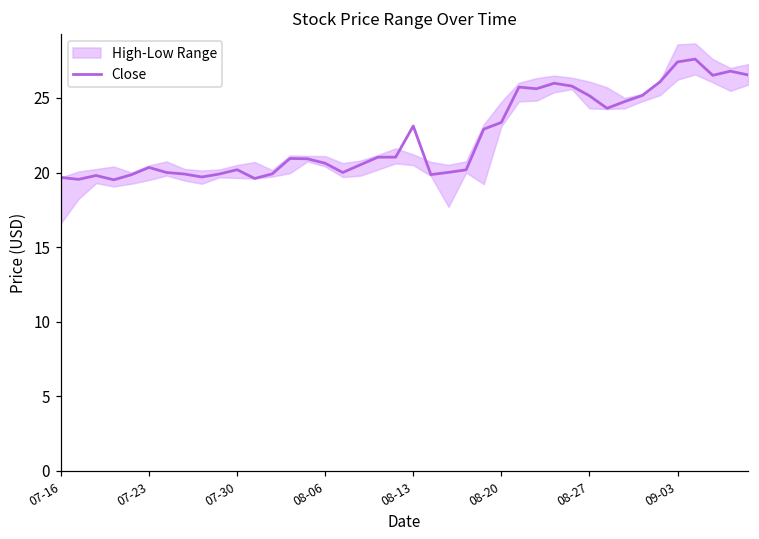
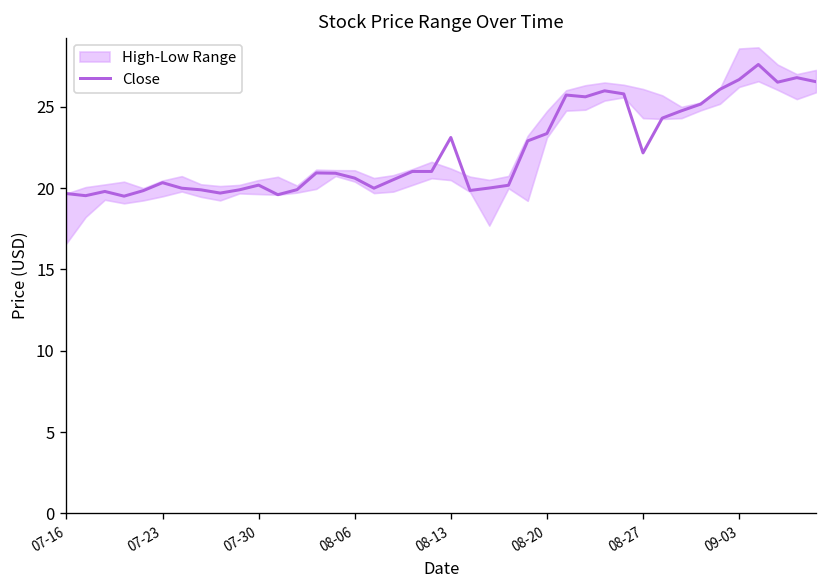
  {
    "Close": {
      "07-30": 20.2,
      "08-06": 20.6,
      "08-13": 23.1,
      "08-20": 23.4,
-     "08-27": 25.2,
-     "09-03": 27.4
+     "08-27": 22.2,
+     "09-03": 26.7
    }
  }
